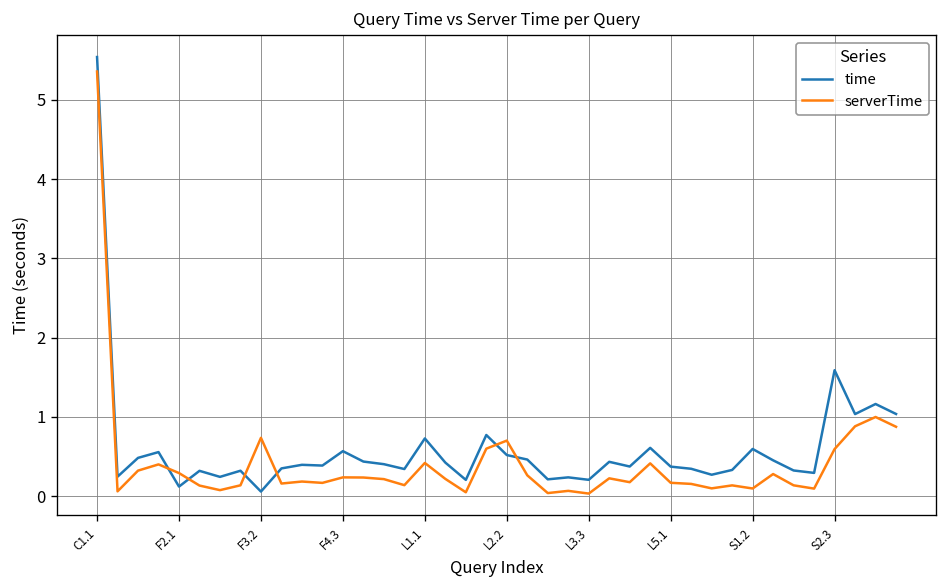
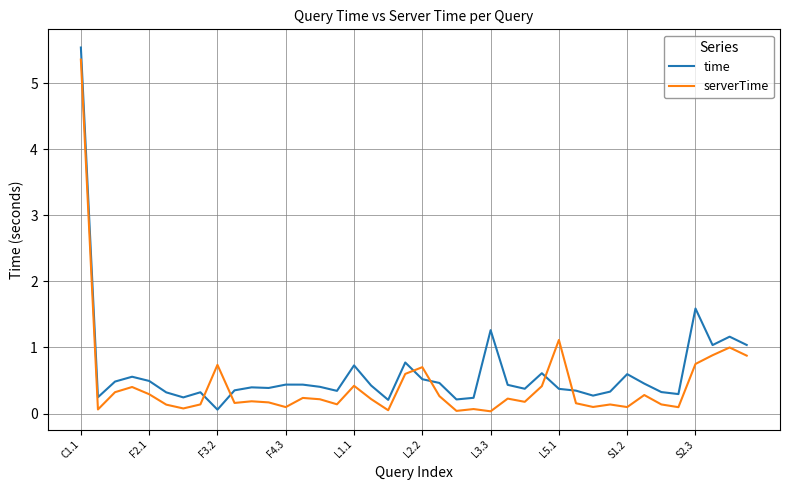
  {
    "time": {
      "C1.1": 5.5,
-     "F2.1": 0.1,
+     "F2.1": 0.5,
      "F3.2": 0.1,
-     "F4.3": 0.6,
+     "F4.3": 0.4,
      "L1.1": 0.7,
      "L2.2": 0.5,
-     "L3.3": 0.2,
+     "L3.3": 1.3,
      "L5.1": 0.4,
      "S1.2": 0.6,
      "S2.3": 1.6
    },
    "serverTime": {
      "C1.1": 5.4,
      "F2.1": 0.3,
      "F3.2": 0.7,
-     "F4.3": 0.2,
+     "F4.3": 0.1,
      "L1.1": 0.4,
      "L2.2": 0.7,
      "L3.3": 0.0,
-     "L5.1": 0.2,
+     "L5.1": 1.1,
      "S1.2": 0.1,
-     "S2.3": 0.6
+     "S2.3": 0.8
    }
  }
